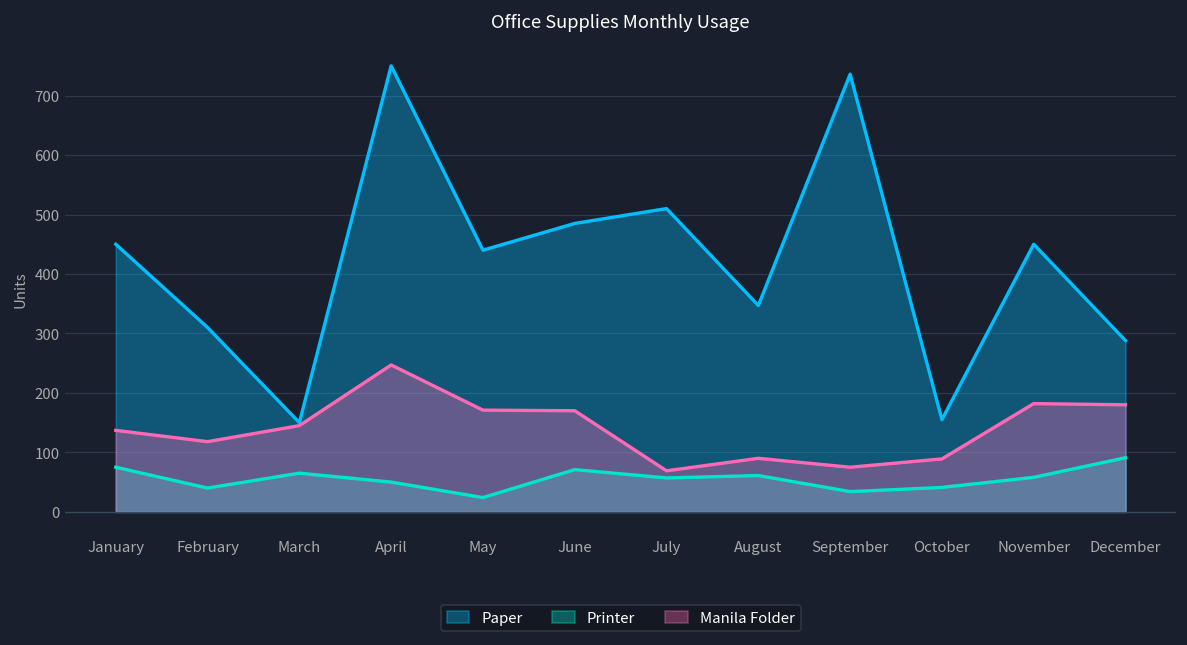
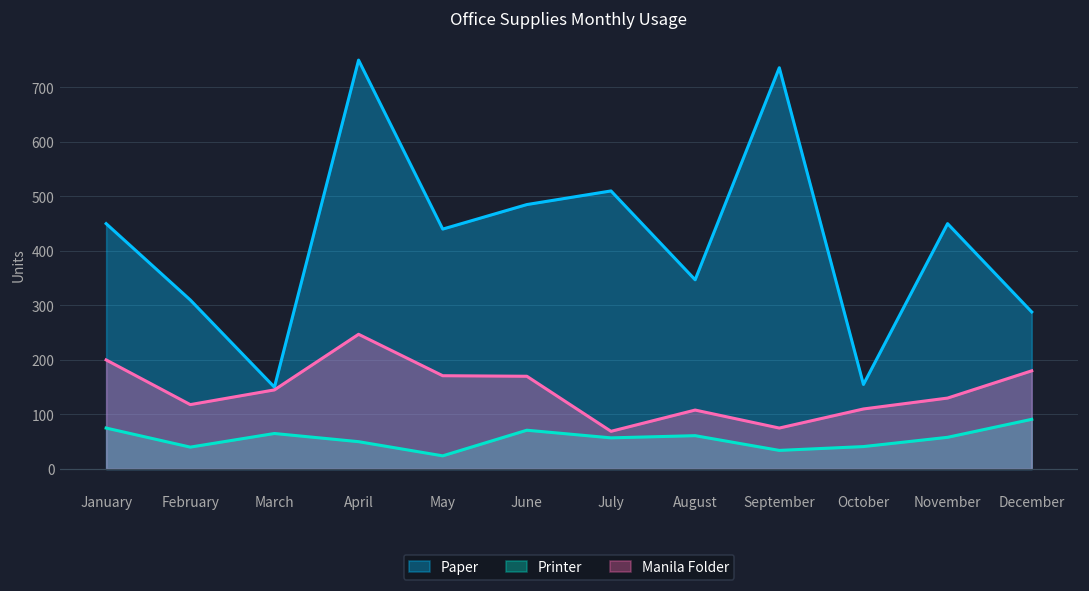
  {
    "Manila Folder": {
-     "January": 140,
+     "January": 200,
      "February": 120,
      "April": 250,
      "May": 170,
      "June": 170,
      "July": 70,
-     "August": 90,
+     "August": 110,
      "September": 80,
-     "October": 90,
-     "November": 180,
+     "October": 110,
+     "November": 130,
      "December": 180
    }
  }
